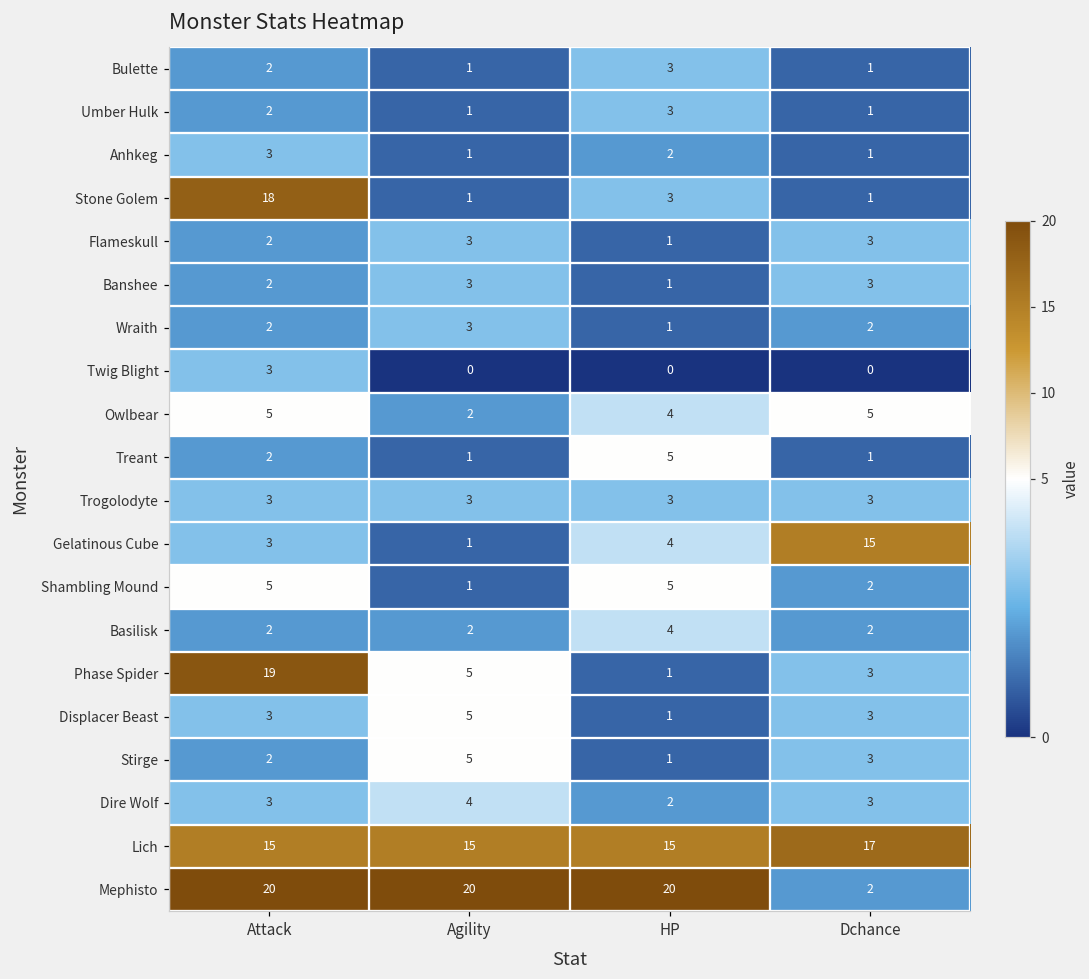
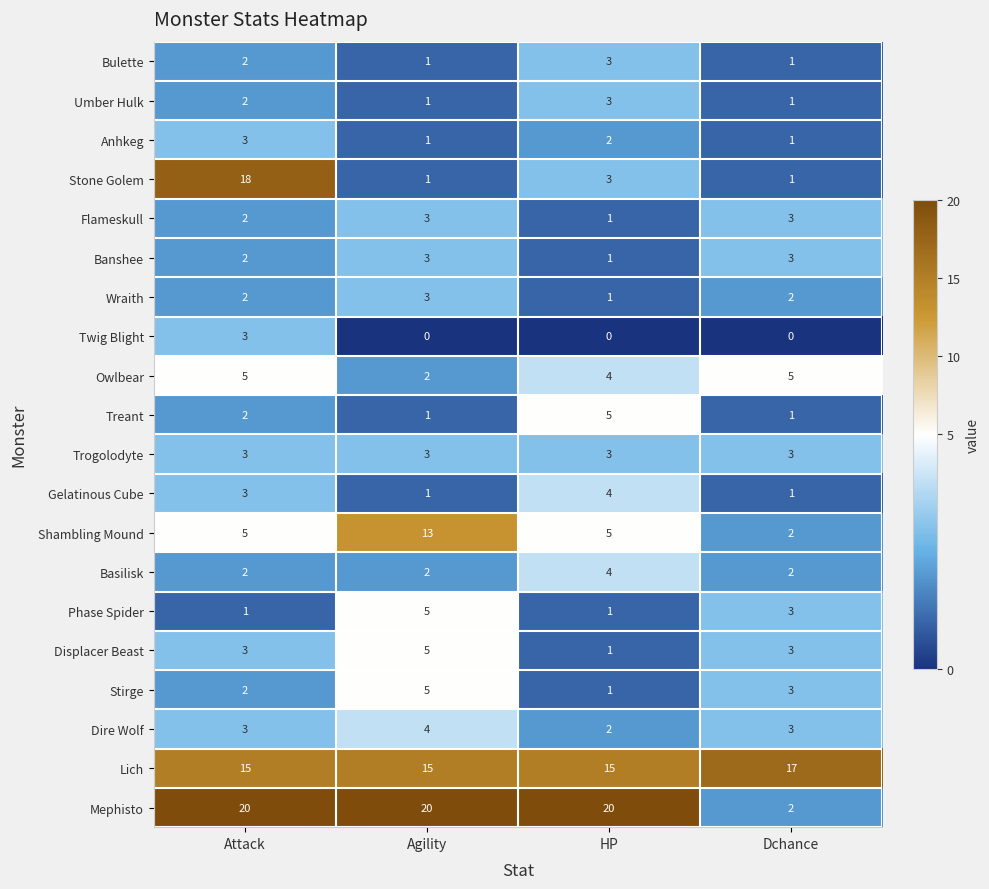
  {
    "Bulette": {
      "Attack": 2,
      "Agility": 1,
      "HP": 3,
      "Dchance": 1
    },
    "Umber Hulk": {
      "Attack": 2,
      "Agility": 1,
      "HP": 3,
      "Dchance": 1
    },
    "Anhkeg": {
      "Attack": 3,
      "Agility": 1,
      "HP": 2,
      "Dchance": 1
    },
    "Stone Golem": {
      "Attack": 18,
      "Agility": 1,
      "HP": 3,
      "Dchance": 1
    },
    "Flameskull": {
      "Attack": 2,
      "Agility": 3,
      "HP": 1,
      "Dchance": 3
    },
    "Banshee": {
      "Attack": 2,
      "Agility": 3,
      "HP": 1,
      "Dchance": 3
    },
    "Wraith": {
      "Attack": 2,
      "Agility": 3,
      "HP": 1,
      "Dchance": 2
    },
    "Twig Blight": {
      "Attack": 3,
      "Agility": 0,
      "HP": 0,
      "Dchance": 0
    },
    "Owlbear": {
      "Attack": 5,
      "Agility": 2,
      "HP": 4,
      "Dchance": 5
    },
    "Treant": {
      "Attack": 2,
      "Agility": 1,
      "HP": 5,
      "Dchance": 1
    },
    "Trogolodyte": {
      "Attack": 3,
      "Agility": 3,
      "HP": 3,
      "Dchance": 3
    },
    "Gelatinous Cube": {
      "Attack": 3,
      "Agility": 1,
      "HP": 4,
-     "Dchance": 15
+     "Dchance": 1
    },
    "Shambling Mound": {
      "Attack": 5,
-     "Agility": 1,
+     "Agility": 13,
      "HP": 5,
      "Dchance": 2
    },
    "Basilisk": {
      "Attack": 2,
      "Agility": 2,
      "HP": 4,
      "Dchance": 2
    },
    "Phase Spider": {
-     "Attack": 19,
+     "Attack": 1,
      "Agility": 5,
      "HP": 1,
      "Dchance": 3
    },
    "Displacer Beast": {
      "Attack": 3,
      "Agility": 5,
      "HP": 1,
      "Dchance": 3
    },
    "Stirge": {
      "Attack": 2,
      "Agility": 5,
      "HP": 1,
      "Dchance": 3
    },
    "Dire Wolf": {
      "Attack": 3,
      "Agility": 4,
      "HP": 2,
      "Dchance": 3
    },
    "Lich": {
      "Attack": 15,
      "Agility": 15,
      "HP": 15,
      "Dchance": 17
    },
    "Mephisto": {
      "Attack": 20,
      "Agility": 20,
      "HP": 20,
      "Dchance": 2
    }
  }
